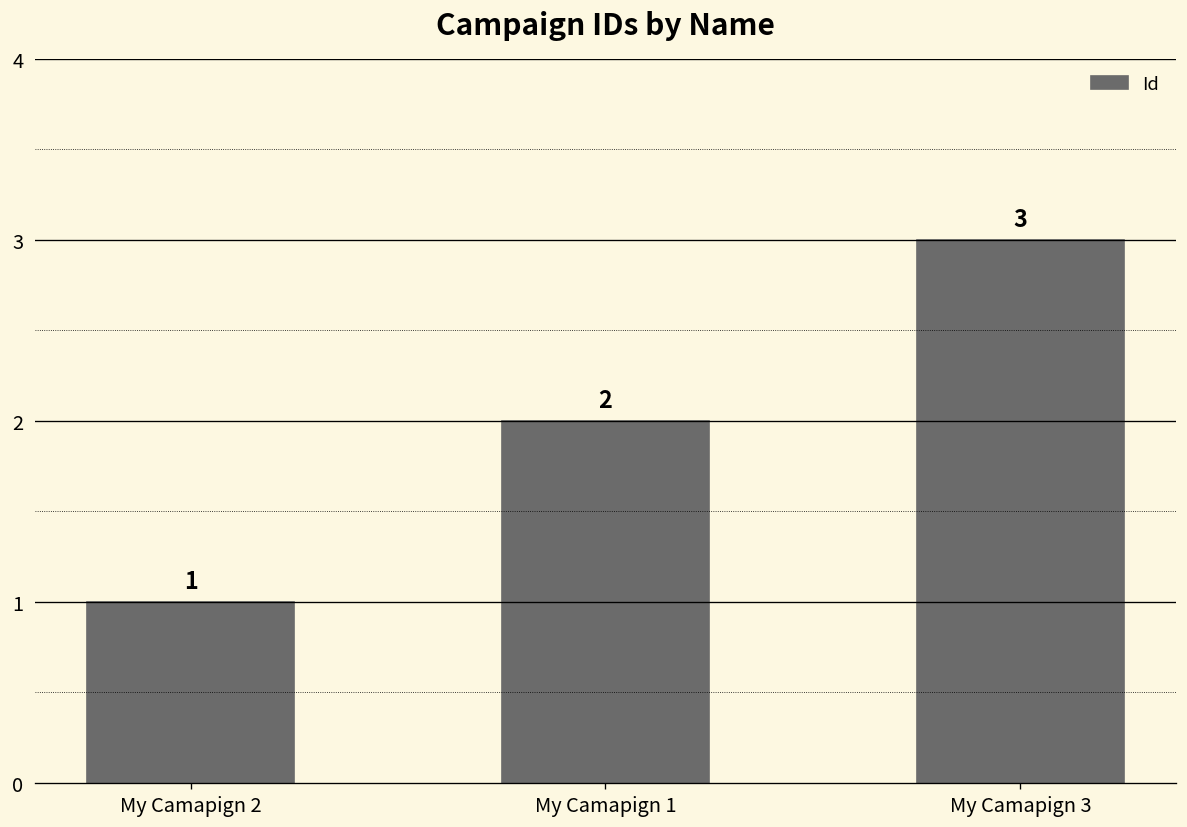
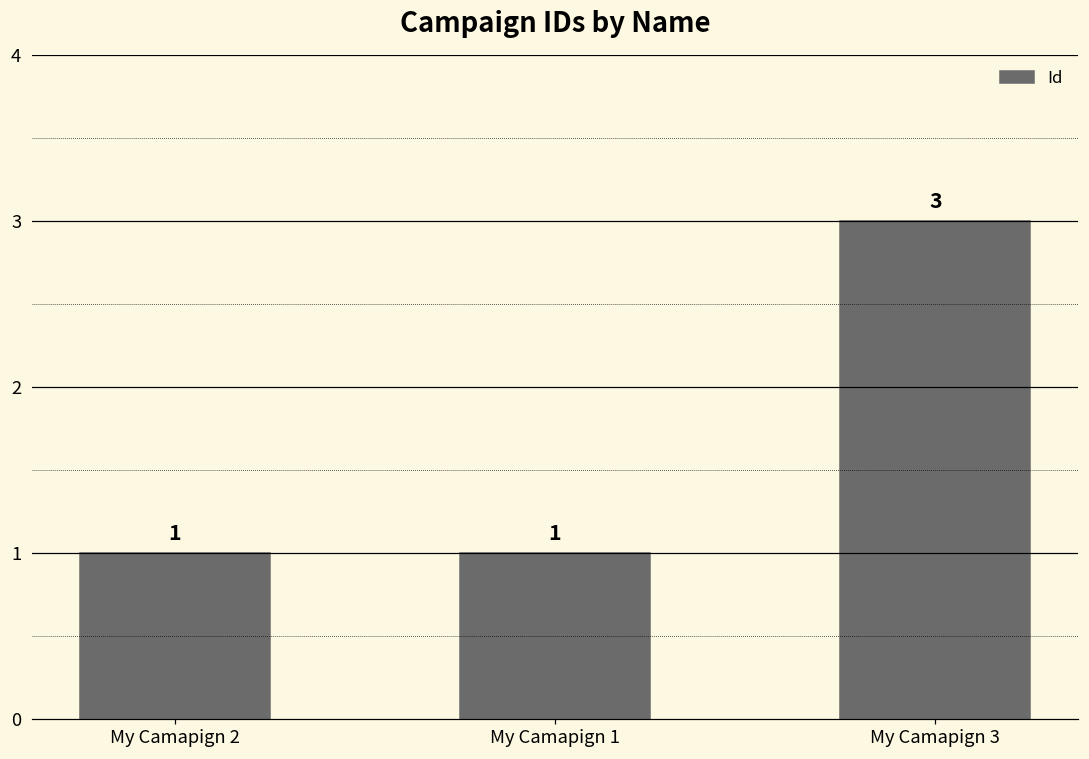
  {
    "My Camapign 2": 1,
-   "My Camapign 1": 2,
+   "My Camapign 1": 1,
    "My Camapign 3": 3
  }
